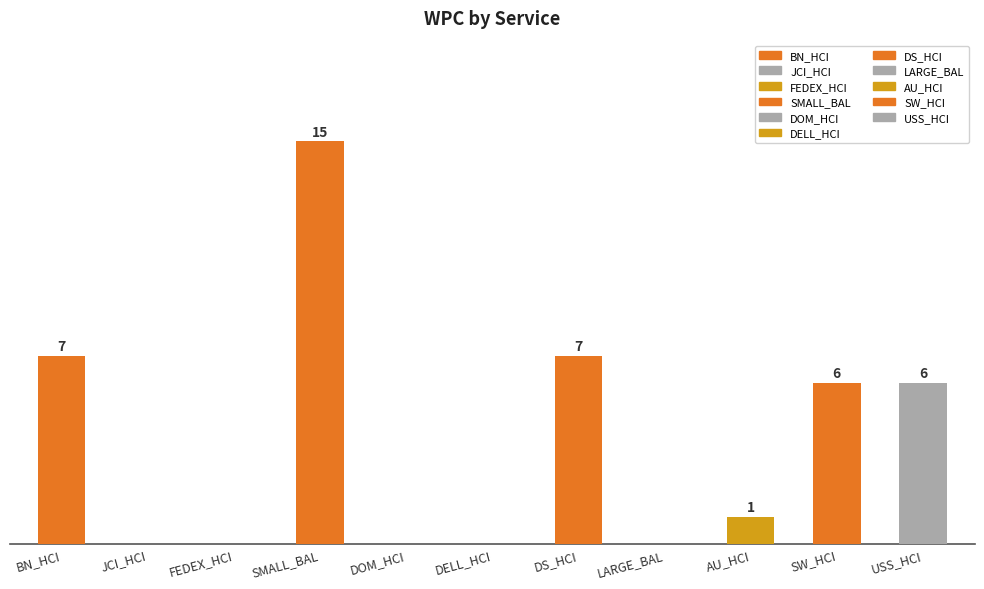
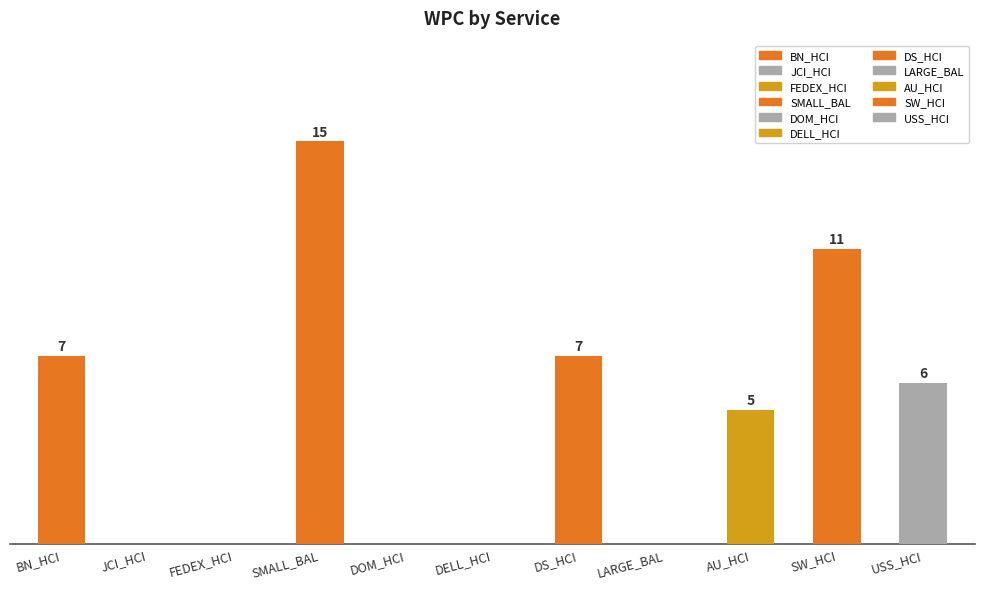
  {
    "BN_HCI": 7,
    "SMALL_BAL": 15,
    "DS_HCI": 7,
-   "AU_HCI": 1,
-   "SW_HCI": 6,
+   "AU_HCI": 5,
+   "SW_HCI": 11,
    "USS_HCI": 6
  }
